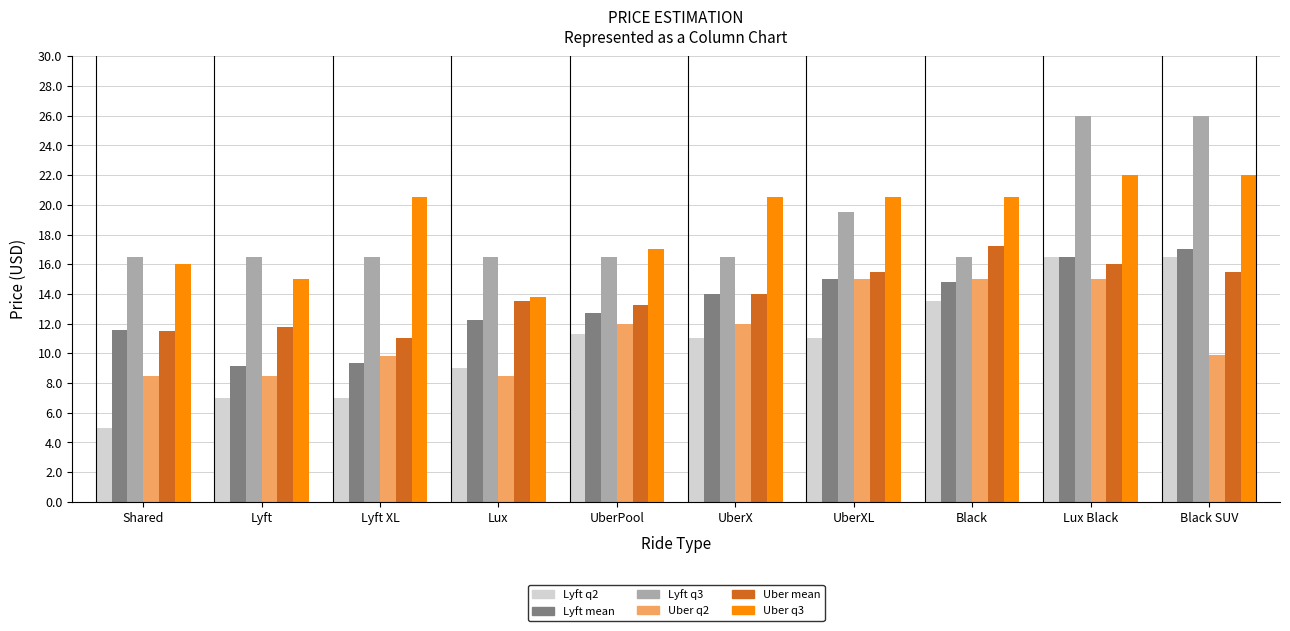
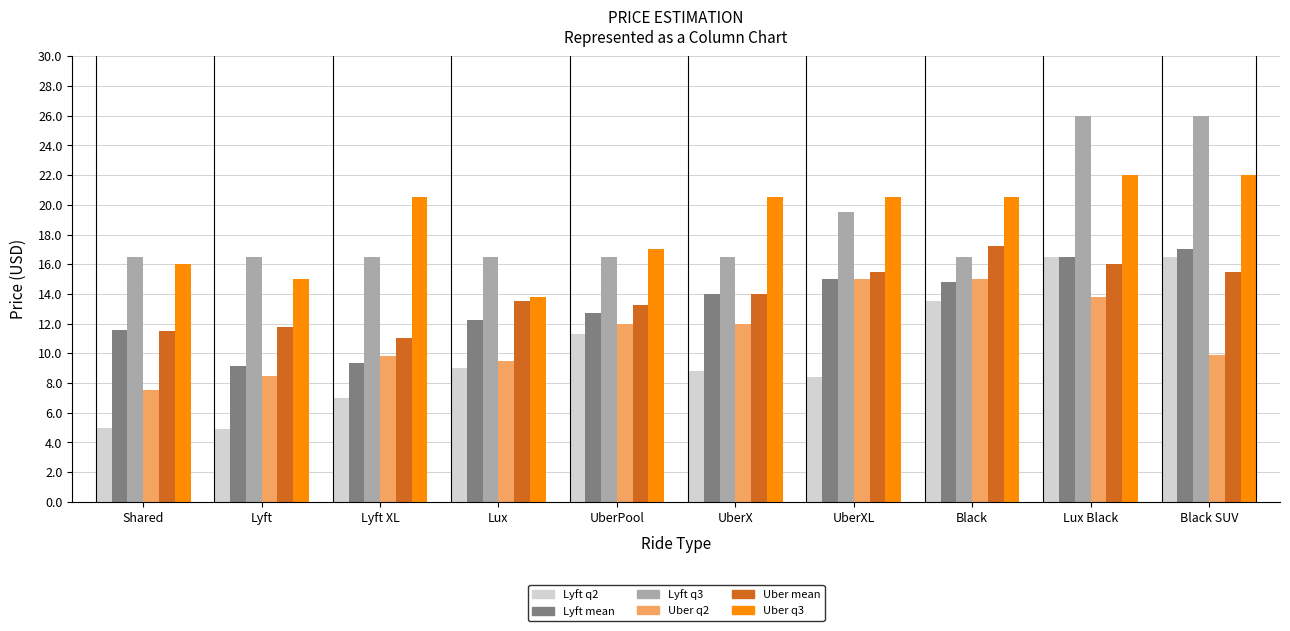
  {
    "Lyft q2": {
      "Shared": 5.0,
-     "Lyft": 7.0,
+     "Lyft": 4.9,
      "Lyft XL": 7.0,
      "Lux": 9.0,
      "UberPool": 11.3,
-     "UberX": 11.0,
-     "UberXL": 11.0,
+     "UberX": 8.8,
+     "UberXL": 8.4,
      "Black": 13.5,
      "Lux Black": 16.5,
      "Black SUV": 16.5
    },
    "Lyft mean": {
      "Shared": 11.6,
      "Lyft": 9.2,
      "Lyft XL": 9.3,
      "Lux": 12.3,
      "UberPool": 12.7,
      "UberX": 14.0,
      "UberXL": 15.0,
      "Black": 14.8,
      "Lux Black": 16.5,
      "Black SUV": 17.0
    },
    "Lyft q3": {
      "Shared": 16.5,
      "Lyft": 16.5,
      "Lyft XL": 16.5,
      "Lux": 16.5,
      "UberPool": 16.5,
      "UberX": 16.5,
      "UberXL": 19.5,
      "Black": 16.5,
      "Lux Black": 26.0,
      "Black SUV": 26.0
    },
    "Uber q2": {
-     "Shared": 8.5,
+     "Shared": 7.5,
      "Lyft": 8.5,
      "Lyft XL": 9.8,
-     "Lux": 8.5,
+     "Lux": 9.5,
      "UberPool": 12.0,
      "UberX": 12.0,
      "UberXL": 15.0,
      "Black": 15.0,
-     "Lux Black": 15.0,
+     "Lux Black": 13.8,
      "Black SUV": 9.9
    },
    "Uber mean": {
      "Shared": 11.5,
      "Lyft": 11.8,
      "Lyft XL": 11.0,
      "Lux": 13.5,
      "UberPool": 13.3,
      "UberX": 14.0,
      "UberXL": 15.5,
      "Black": 17.2,
      "Lux Black": 16.0,
      "Black SUV": 15.5
    },
    "Uber q3": {
      "Shared": 16.0,
      "Lyft": 15.0,
      "Lyft XL": 20.5,
      "Lux": 13.8,
      "UberPool": 17.0,
      "UberX": 20.5,
      "UberXL": 20.5,
      "Black": 20.5,
      "Lux Black": 22.0,
      "Black SUV": 22.0
    }
  }
